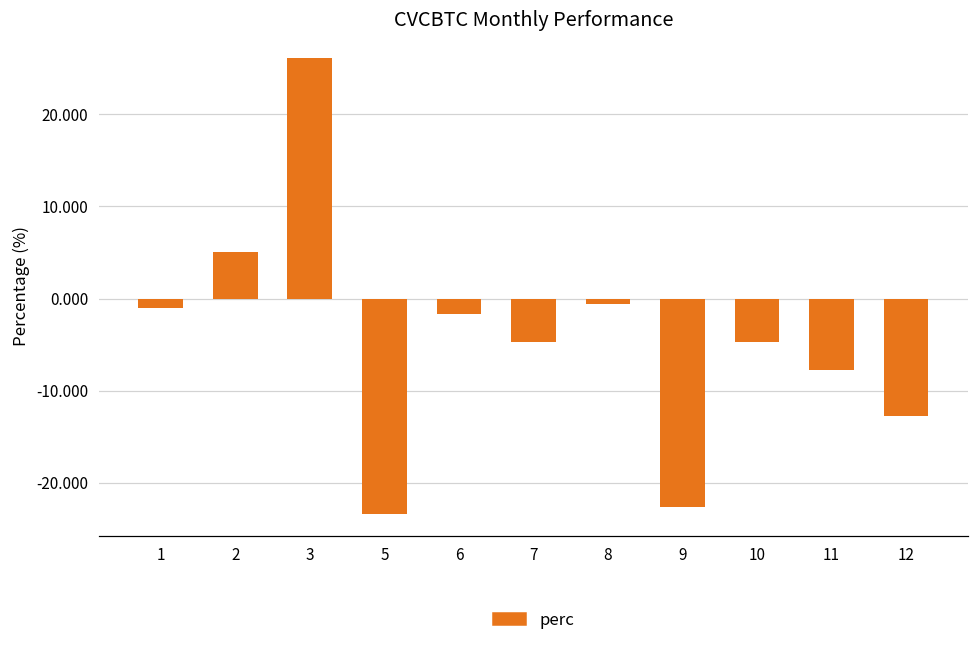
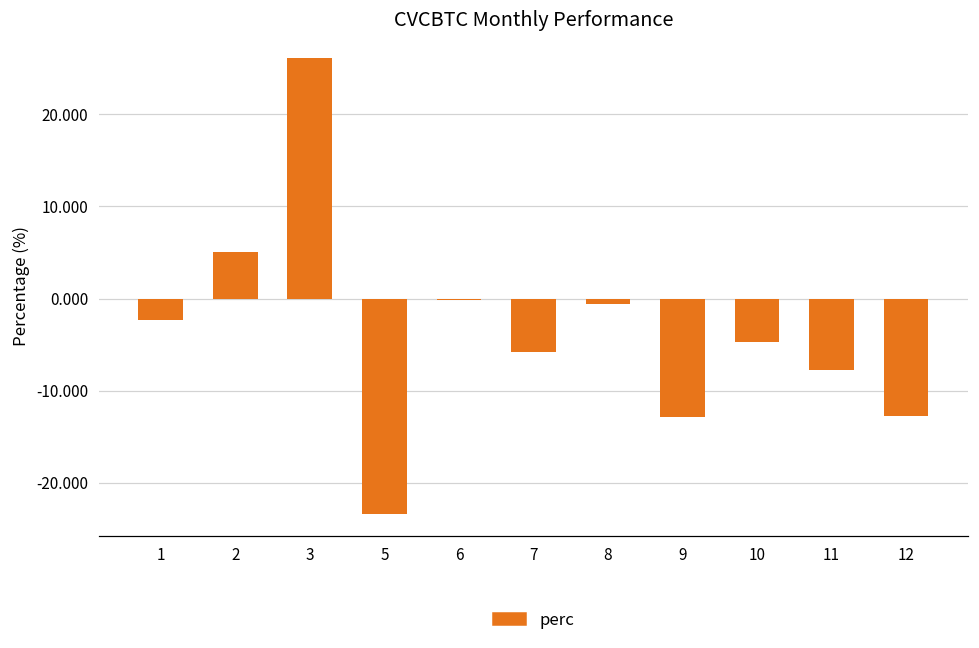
  {
-   "1": -1,
+   "1": -2,
    "2": 5,
    "3": 26,
    "5": -23,
-   "6": -2,
-   "7": -5,
+   "6": 0,
+   "7": -6,
    "8": -1,
-   "9": -23,
+   "9": -13,
    "10": -5,
    "11": -8,
    "12": -13
  }
